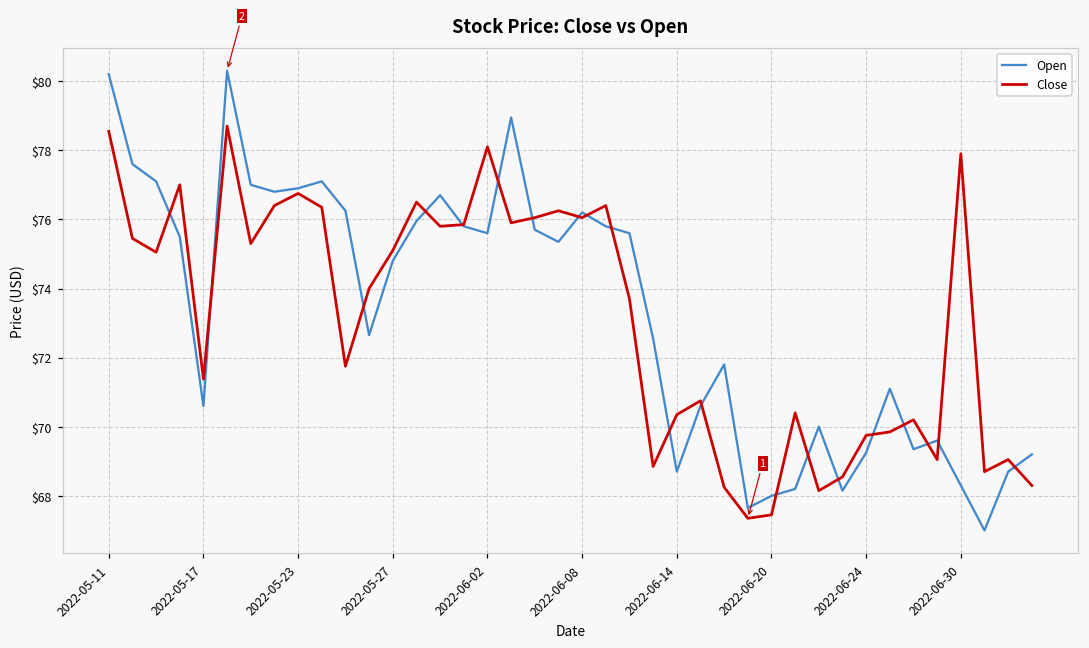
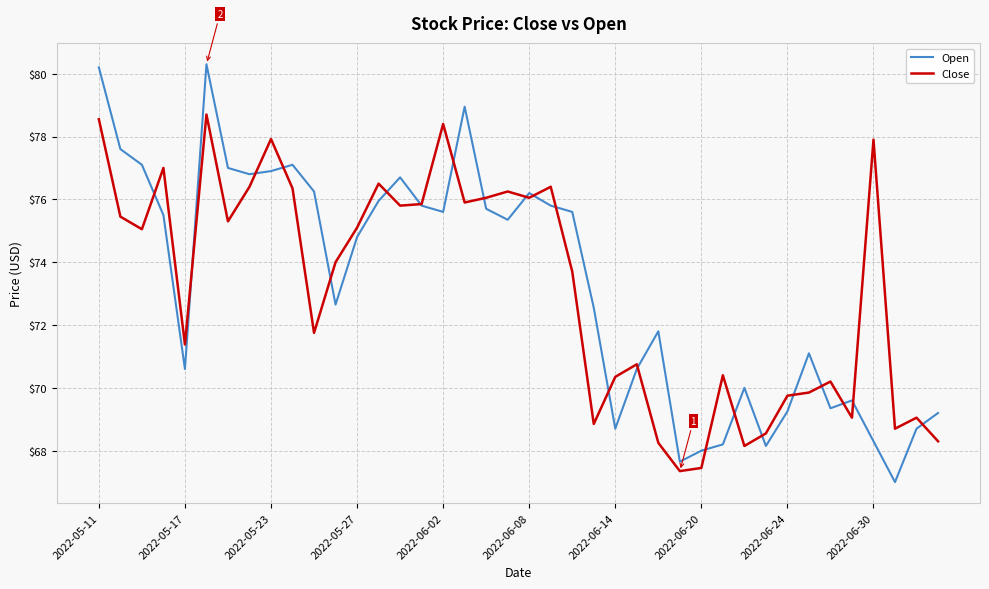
  {
    "Open": {
      "2022-05-11": "$80.2",
      "2022-05-17": "$70.6",
      "2022-05-23": "$76.9",
      "2022-05-27": "$74.8",
      "2022-06-02": "$75.6",
      "2022-06-08": "$76.2",
      "2022-06-14": "$68.7",
      "2022-06-20": "$68.0",
      "2022-06-24": "$69.3",
      "2022-06-30": "$68.3"
    },
    "Close": {
      "2022-05-11": "$78.6",
      "2022-05-17": "$71.4",
-     "2022-05-23": "$76.8",
+     "2022-05-23": "$77.9",
      "2022-05-27": "$75.1",
-     "2022-06-02": "$78.1",
+     "2022-06-02": "$78.4",
      "2022-06-08": "$76.1",
      "2022-06-14": "$70.4",
      "2022-06-20": "$67.5",
      "2022-06-24": "$69.8",
      "2022-06-30": "$77.9"
    }
  }
